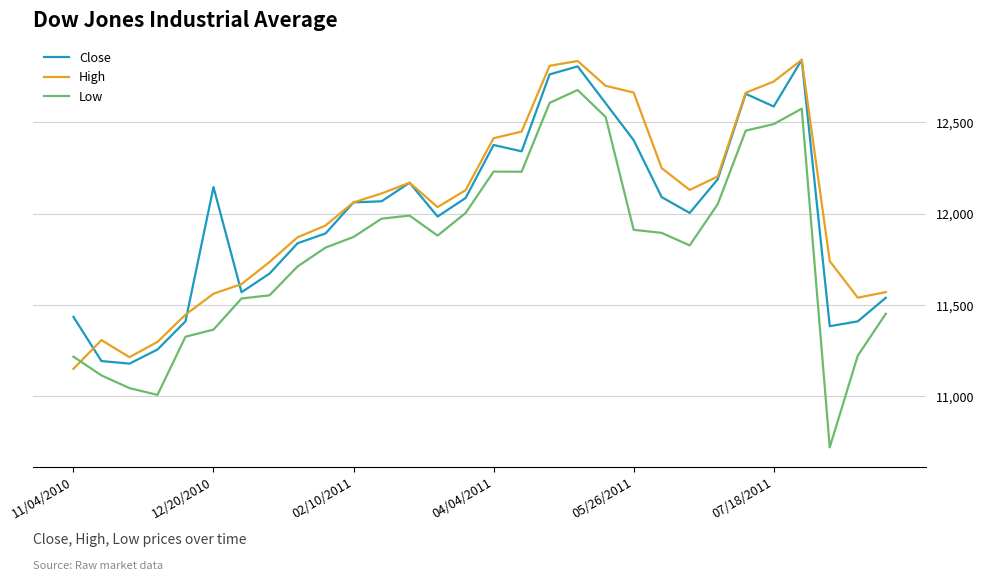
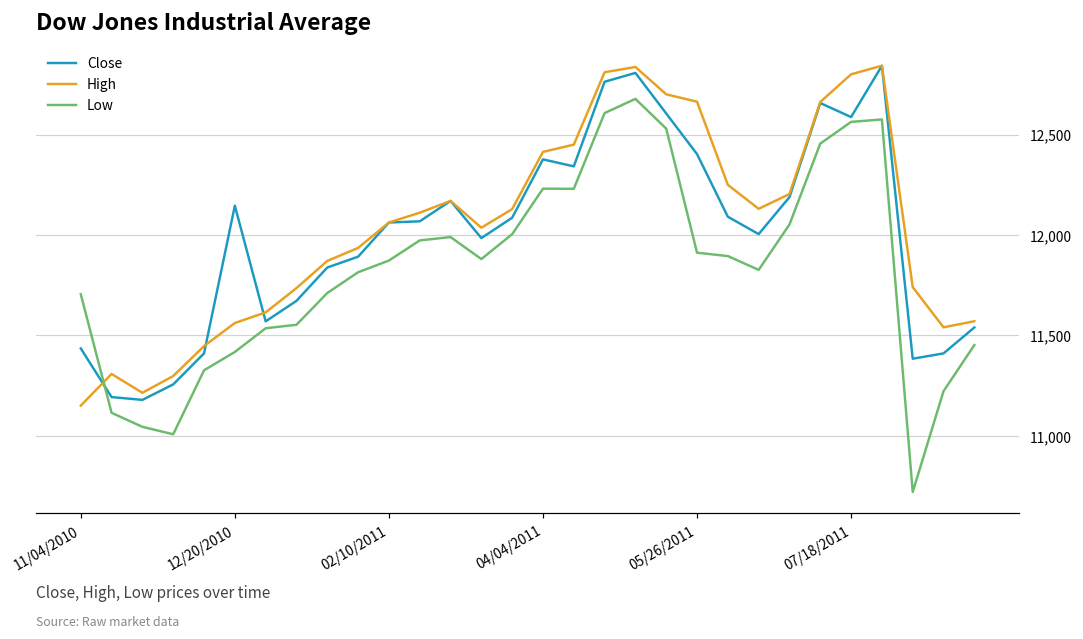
  {
    "Close": {
      "11/04/2010": "11,430",
      "12/20/2010": "12,150",
      "04/04/2011": "12,380",
      "05/26/2011": "12,400",
      "07/18/2011": "12,590"
    },
    "High": {
      "11/04/2010": "11,150",
      "12/20/2010": "11,560",
      "04/04/2011": "12,410",
      "05/26/2011": "12,660",
-     "07/18/2011": "12,720"
+     "07/18/2011": "12,800"
    },
    "Low": {
-     "11/04/2010": "11,220",
-     "12/20/2010": "11,360",
+     "11/04/2010": "11,700",
+     "12/20/2010": "11,420",
      "02/10/2011": "11,870",
      "04/04/2011": "12,230",
      "05/26/2011": "11,910",
-     "07/18/2011": "12,490"
+     "07/18/2011": "12,560"
    }
  }
